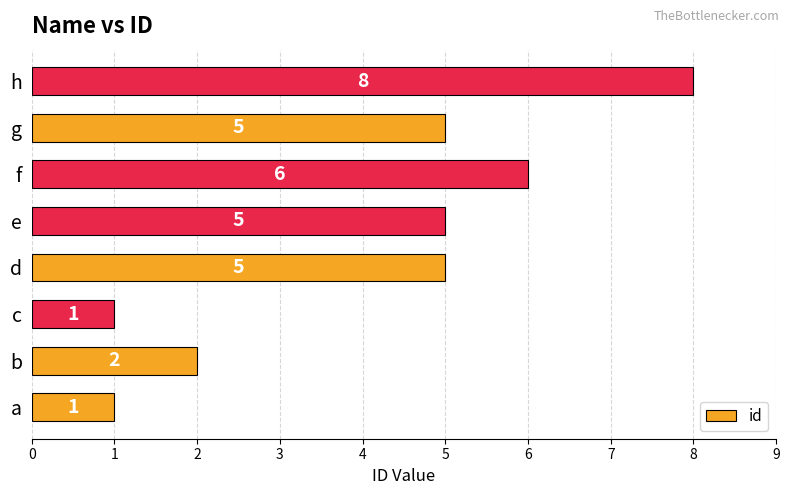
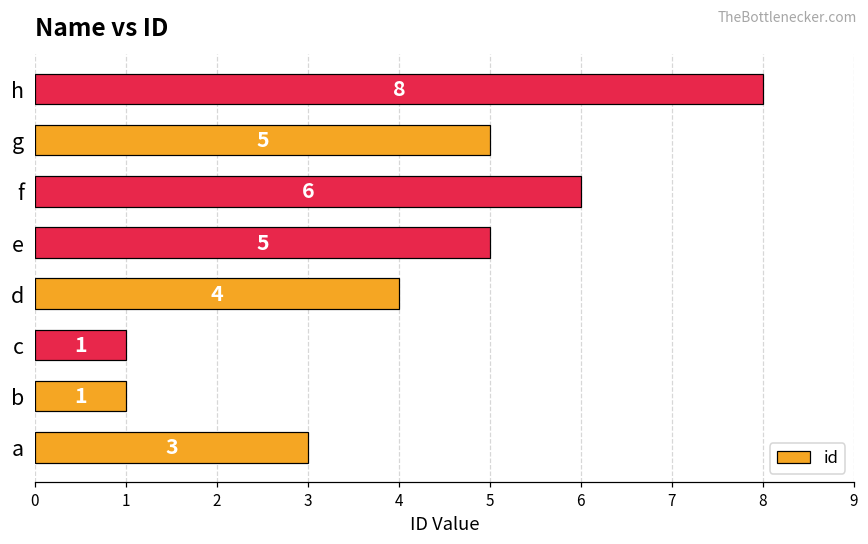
  {
    "h": 8,
    "g": 5,
    "f": 6,
    "e": 5,
-   "d": 5,
+   "d": 4,
    "c": 1,
-   "b": 2,
-   "a": 1
+   "b": 1,
+   "a": 3
  }
